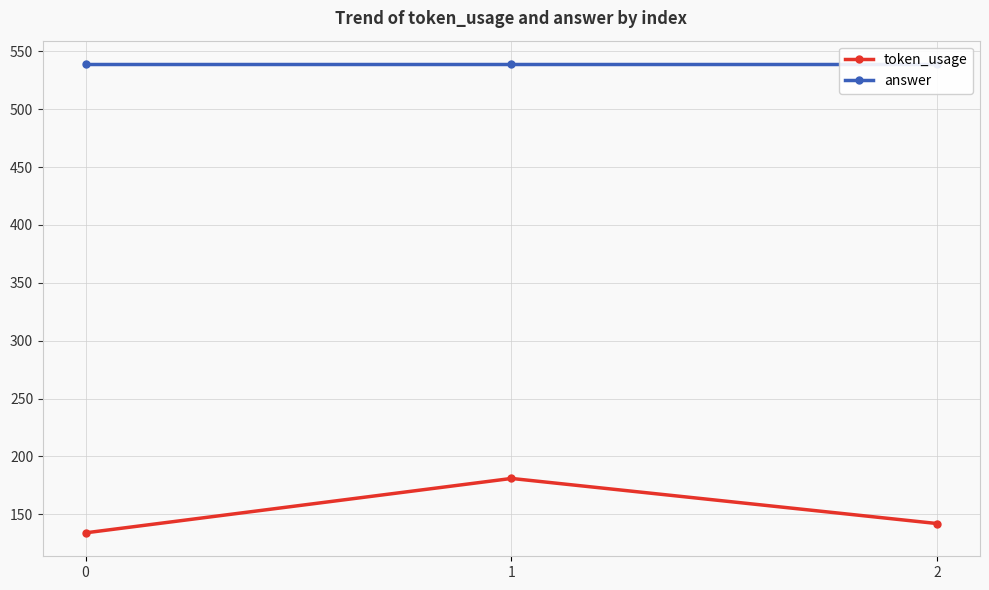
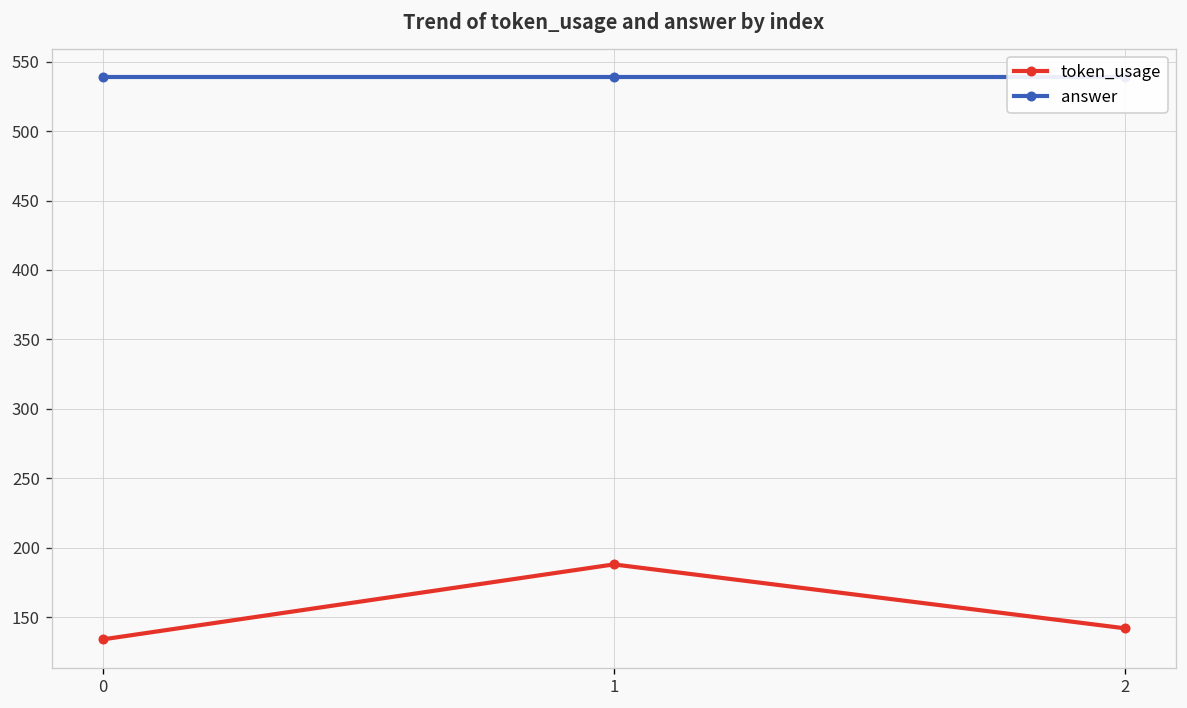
  {
    "token_usage": {
      "0": 134,
-     "1": 181,
+     "1": 188,
      "2": 142
    },
    "answer": {
      "0": 539,
      "1": 539
    }
  }
